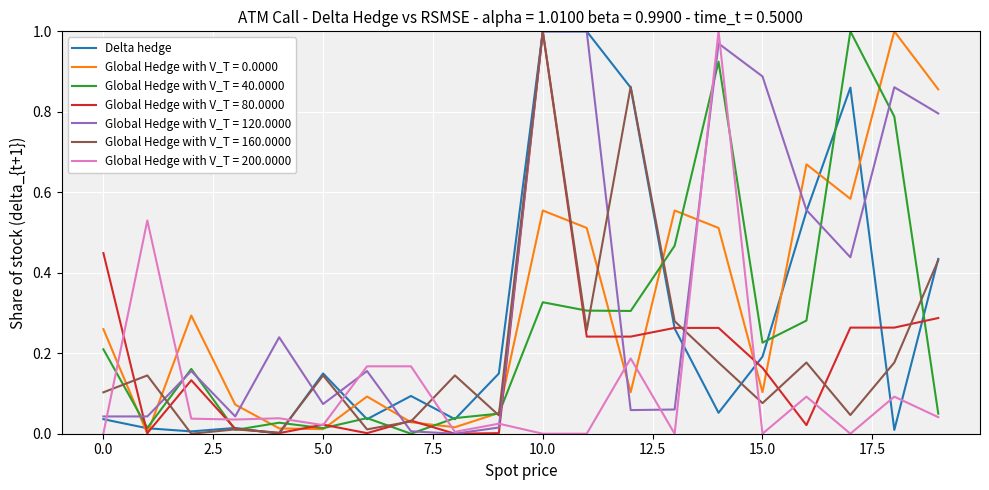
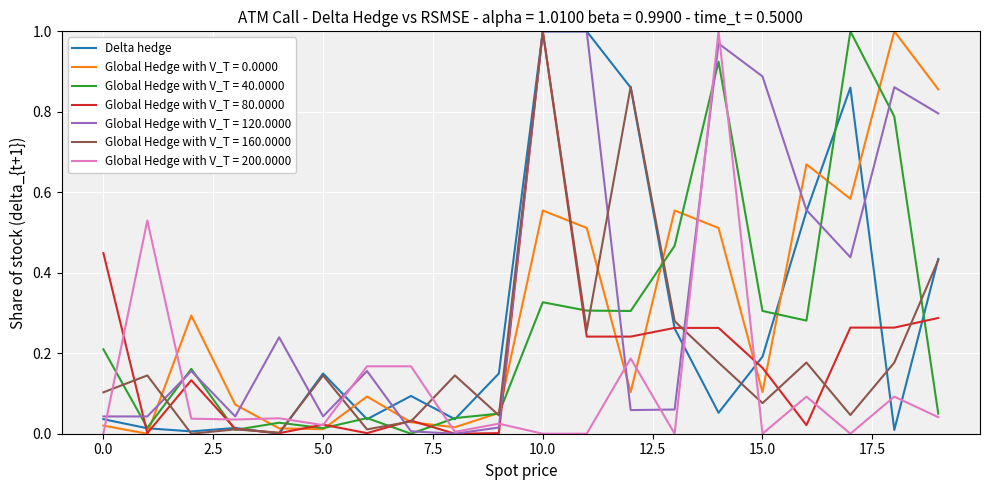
  {
    "Delta hedge": {
      "0.0": 0.04,
      "15.0": 0.19
    },
    "Global Hedge with V_T = 0.0000": {
-     "0.0": 0.26,
+     "0.0": 0.02,
      "10.0": 0.55,
      "15.0": 0.10
    },
    "Global Hedge with V_T = 40.0000": {
      "0.0": 0.21,
      "10.0": 0.33,
-     "15.0": 0.23
+     "15.0": 0.31
    },
    "Global Hedge with V_T = 80.0000": {
      "0.0": 0.45,
      "15.0": 0.16
    },
    "Global Hedge with V_T = 120.0000": {
      "0.0": 0.04,
-     "5.0": 0.07,
+     "5.0": 0.04,
      "15.0": 0.89
    },
    "Global Hedge with V_T = 160.0000": {
      "0.0": 0.10,
      "15.0": 0.08
    },
    "Global Hedge with V_T = 200.0000": {
      "0.0": 0.00,
      "10.0": 0.00,
      "15.0": 0.00
    }
  }
